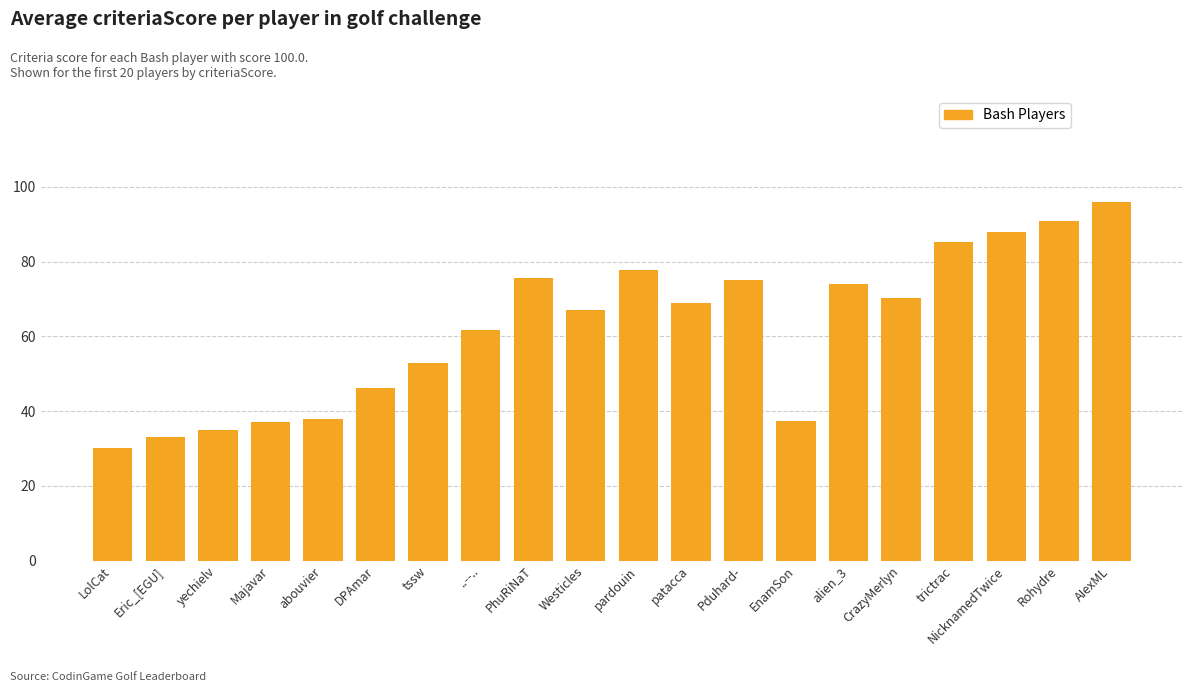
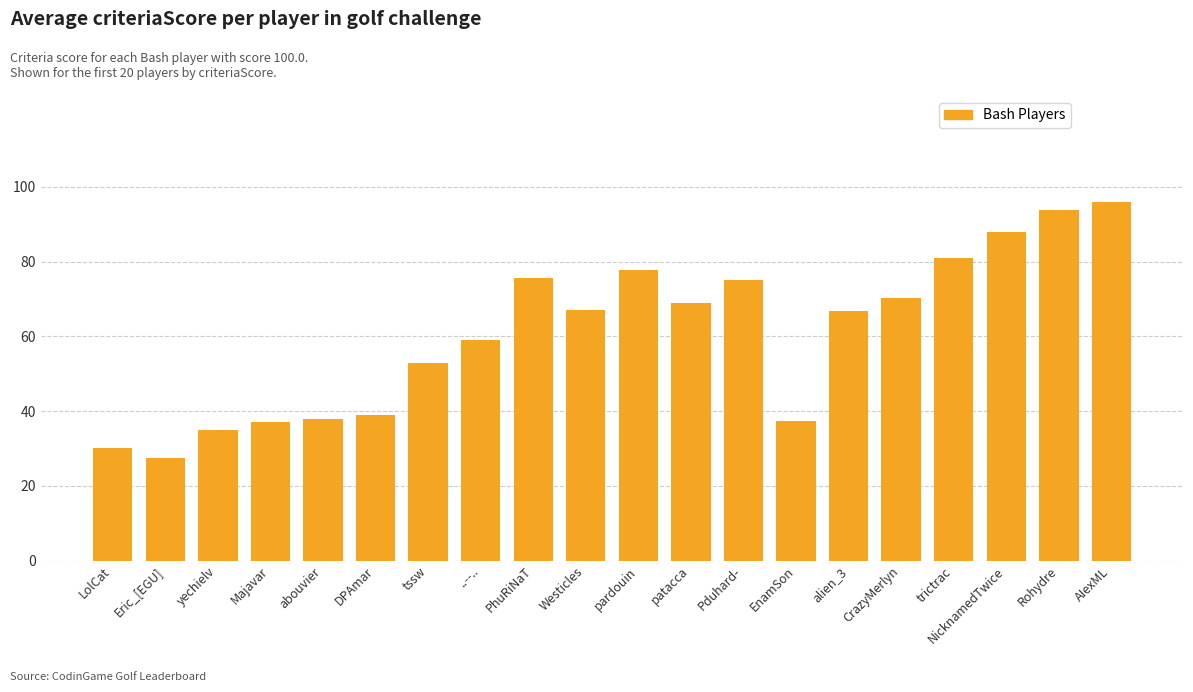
  {
    "LolCat": 30,
-   "Eric_[EGU]": 33,
+   "Eric_[EGU]": 28,
    "yechielv": 35,
    "Majavar": 37,
    "abouvier": 38,
-   "DPAmar": 46,
+   "DPAmar": 39,
    "tssw": 53,
-   "..--..": 62,
+   "..--..": 59,
    "PhuRiNaT": 76,
    "Westicles": 67,
    "pardouin": 78,
    "patacca": 69,
    "Pduhard-": 75,
    "EnamSon": 37,
-   "alien_3": 74,
+   "alien_3": 67,
    "CrazyMerlyn": 70,
-   "trictrac": 85,
+   "trictrac": 81,
    "NicknamedTwice": 88,
-   "Rohydre": 91,
+   "Rohydre": 94,
    "AIexML": 96
  }
